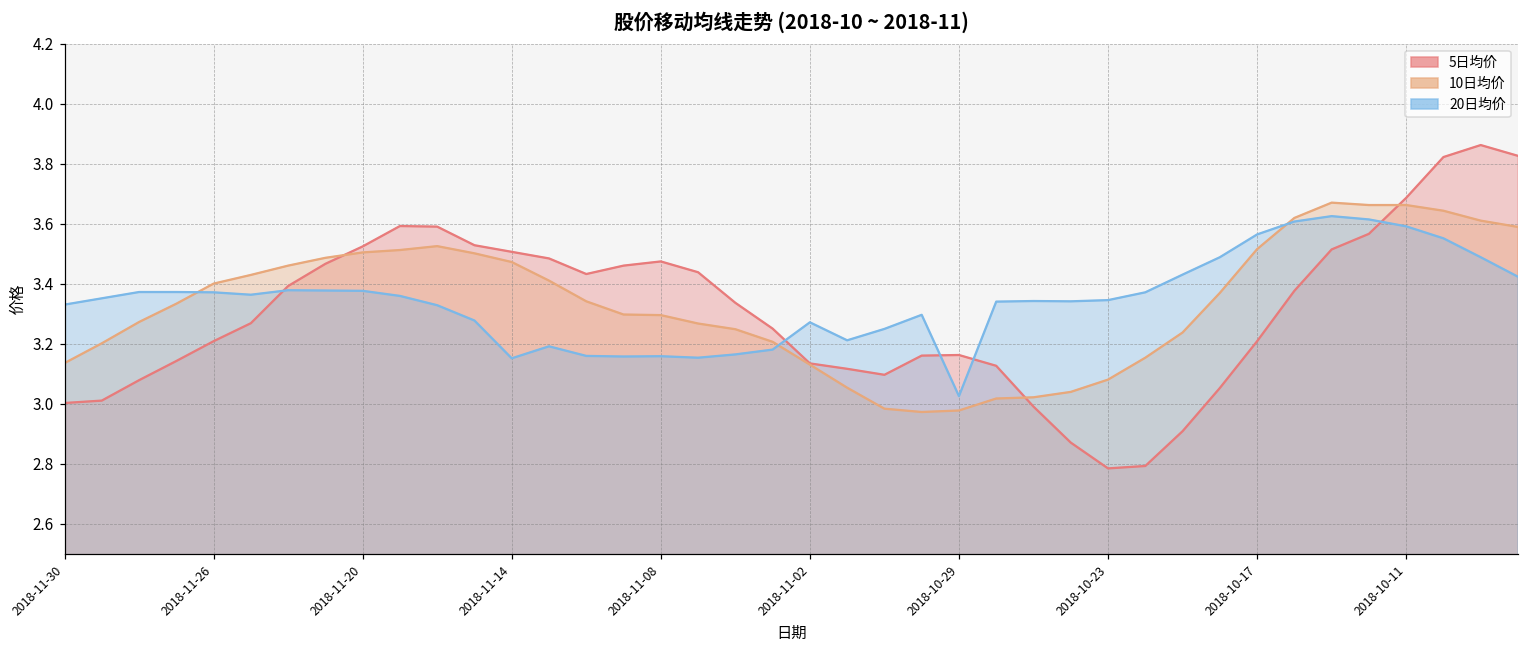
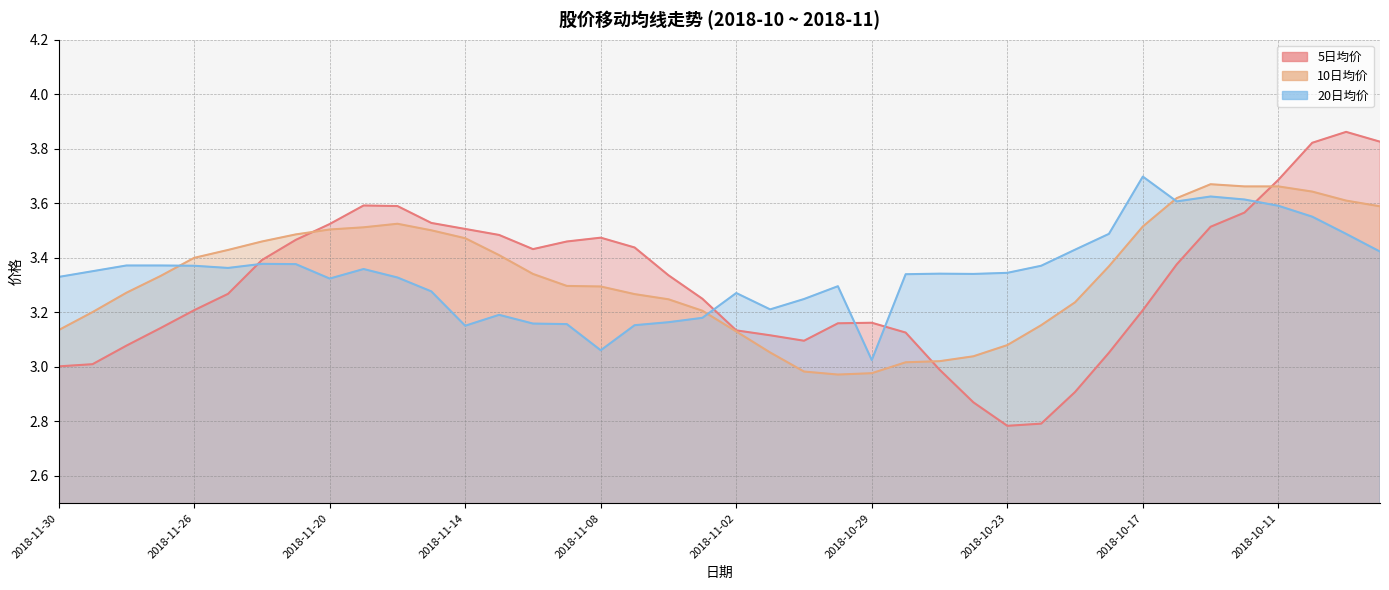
  {
    "20日均价": {
      "2018-11-30": 3.33,
      "2018-11-26": 3.37,
-     "2018-11-20": 3.38,
+     "2018-11-20": 3.32,
      "2018-11-14": 3.15,
-     "2018-11-08": 3.16,
+     "2018-11-08": 3.06,
      "2018-11-02": 3.27,
      "2018-10-29": 3.03,
      "2018-10-23": 3.35,
-     "2018-10-17": 3.56,
+     "2018-10-17": 3.70,
      "2018-10-11": 3.59
    }
  }
